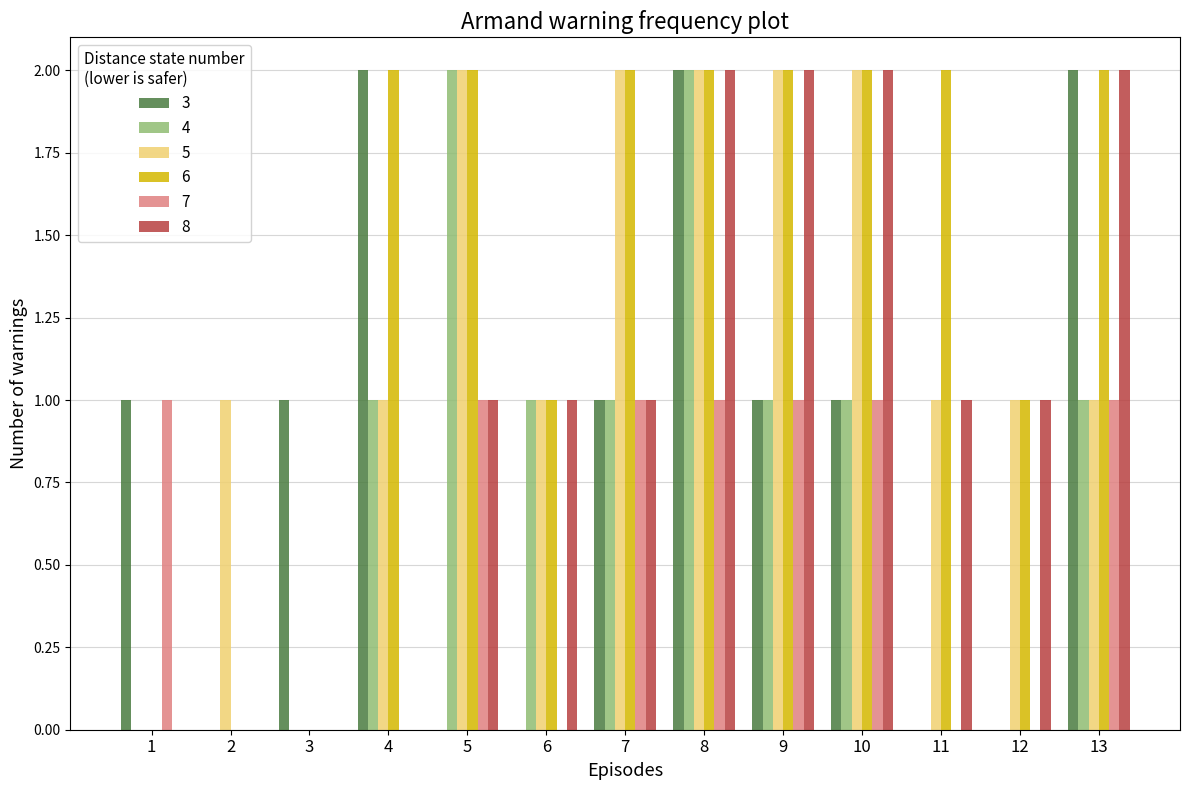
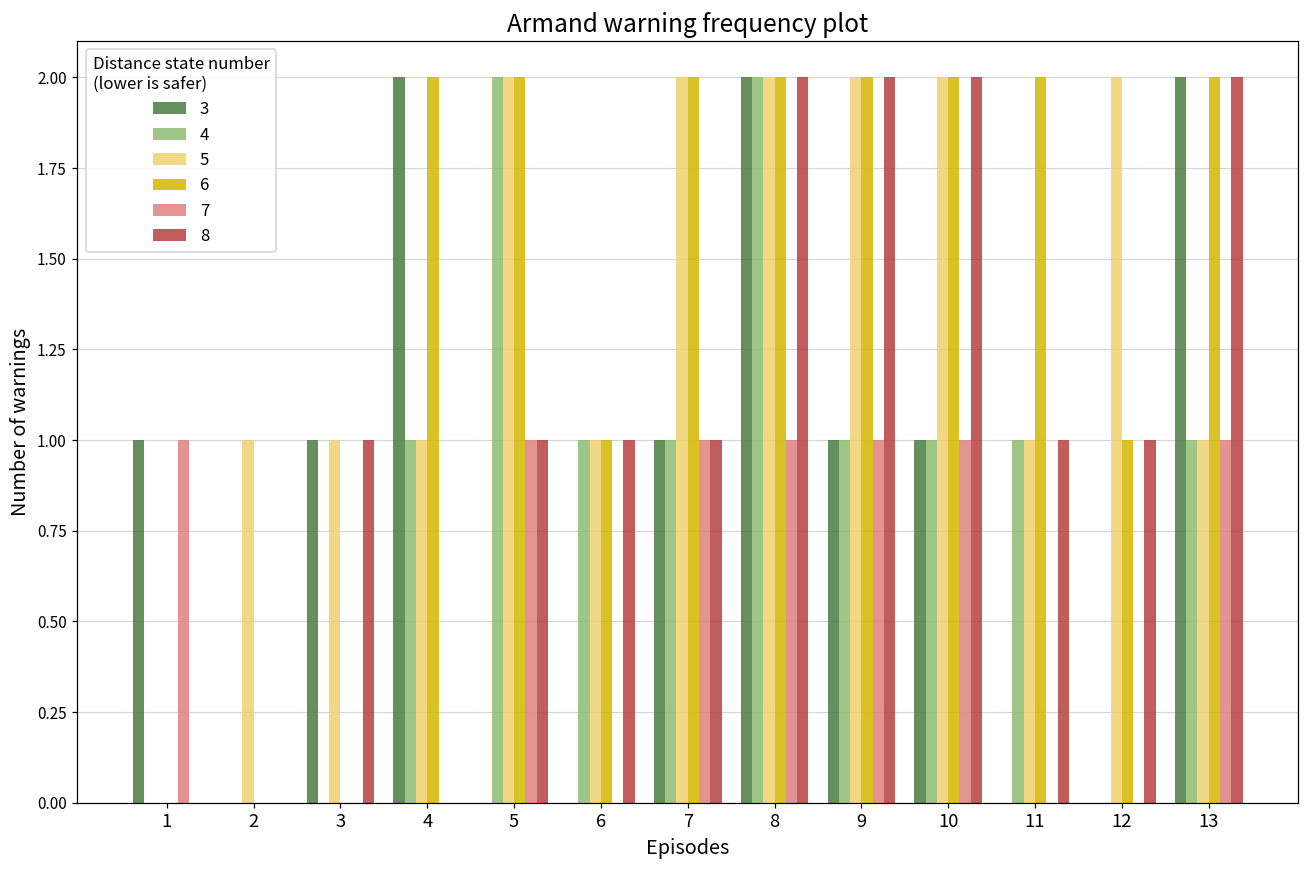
  {
    "3": {
      "1": 1,
      "2": 0,
      "3": 1,
      "4": 2,
      "5": 0,
      "6": 0,
      "7": 1,
      "8": 2,
      "9": 1,
      "10": 1,
      "11": 0,
      "12": 0,
      "13": 2
    },
    "4": {
      "1": 0,
      "2": 0,
      "3": 0,
      "4": 1,
      "5": 2,
      "6": 1,
      "7": 1,
      "8": 2,
      "9": 1,
      "10": 1,
-     "11": 0,
+     "11": 1,
      "12": 0,
      "13": 1
    },
    "5": {
      "1": 0,
      "2": 1,
-     "3": 0,
+     "3": 1,
      "4": 1,
      "5": 2,
      "6": 1,
      "7": 2,
      "8": 2,
      "9": 2,
      "10": 2,
      "11": 1,
-     "12": 1,
+     "12": 2,
      "13": 1
    },
    "6": {
      "1": 0,
      "2": 0,
      "3": 0,
      "4": 2,
      "5": 2,
      "6": 1,
      "7": 2,
      "8": 2,
      "9": 2,
      "10": 2,
      "11": 2,
      "12": 1,
      "13": 2
    },
    "7": {
      "1": 1,
      "2": 0,
      "3": 0,
      "4": 0,
      "5": 1,
      "6": 0,
      "7": 1,
      "8": 1,
      "9": 1,
      "10": 1,
      "11": 0,
      "12": 0,
      "13": 1
    },
    "8": {
      "1": 0,
      "2": 0,
-     "3": 0,
+     "3": 1,
      "4": 0,
      "5": 1,
      "6": 1,
      "7": 1,
      "8": 2,
      "9": 2,
      "10": 2,
      "11": 1,
      "12": 1,
      "13": 2
    }
  }
